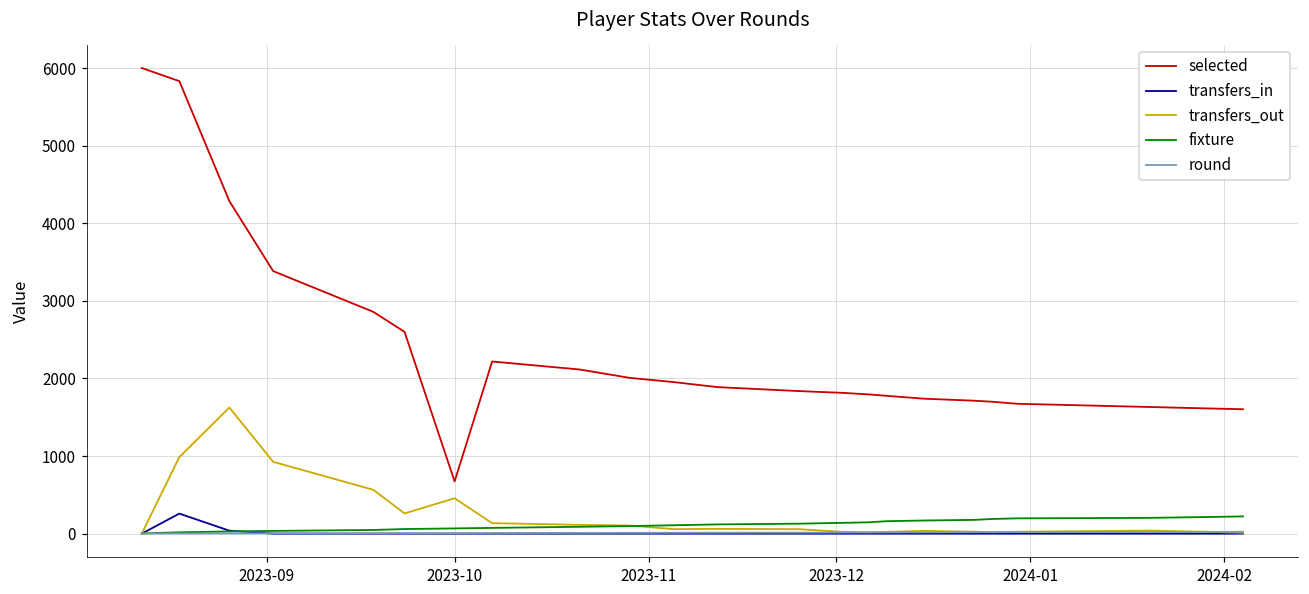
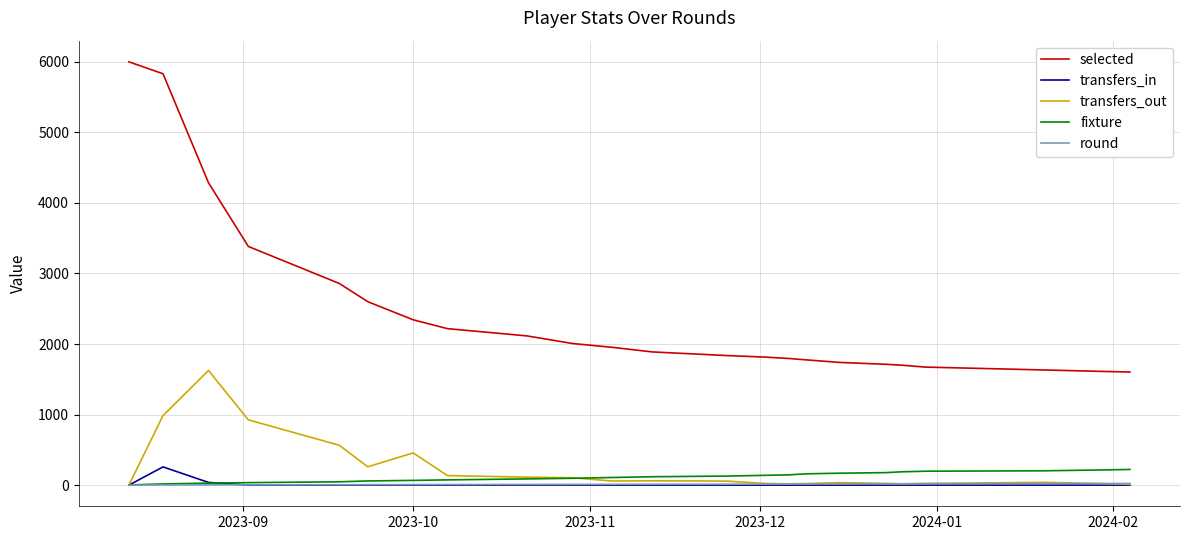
  {
    "selected": {
-     "2023-10": 700
+     "2023-10": 2300
    },
    "transfers_out": {
      "2023-10": 500
    },
    "fixture": {
      "2023-10": 100
    }
  }
